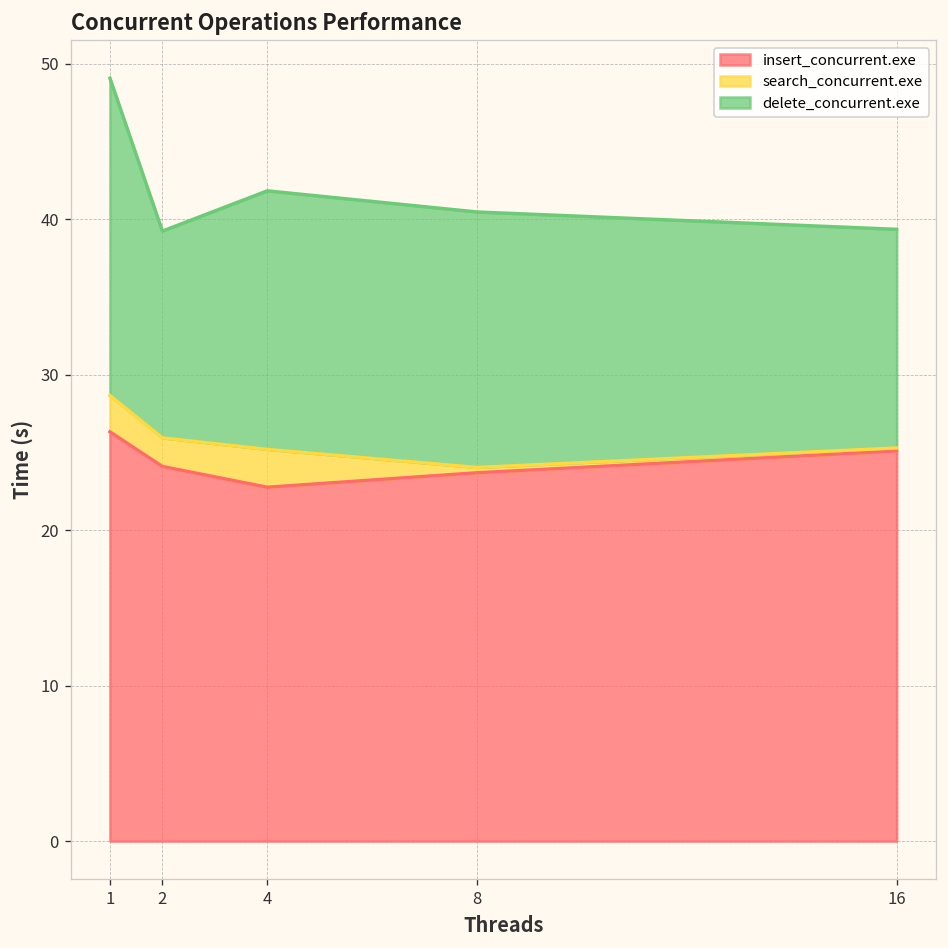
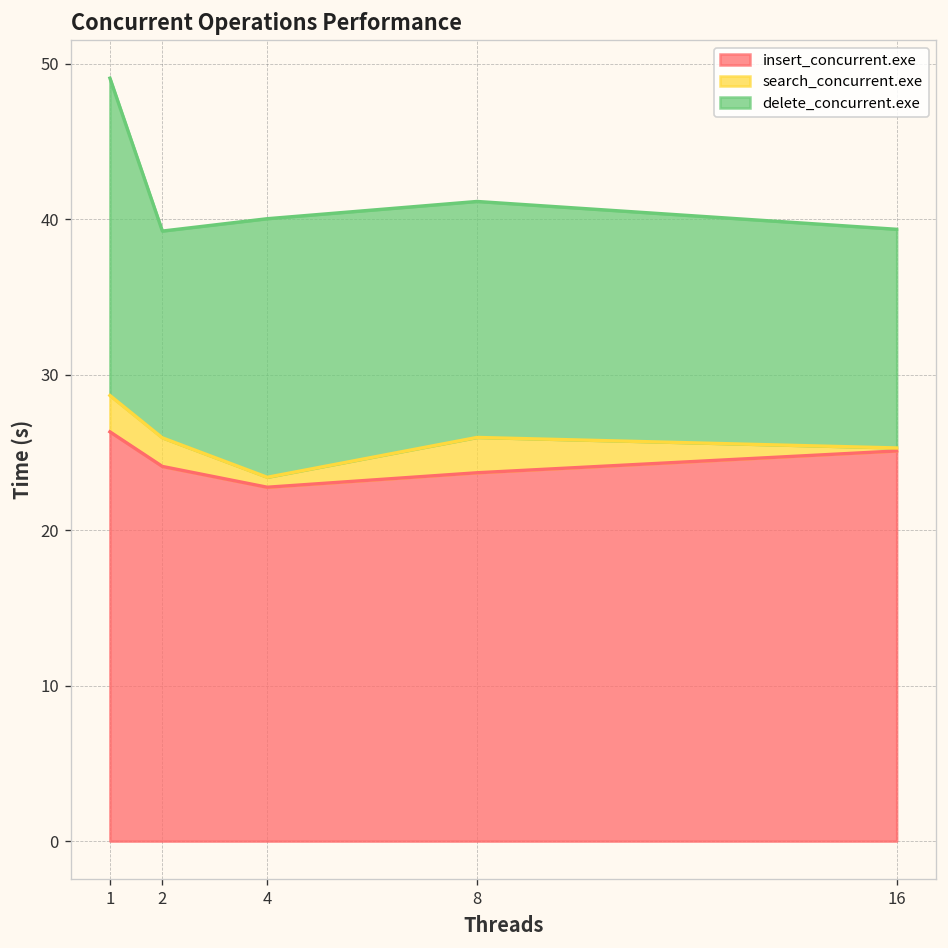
  {
    "insert_concurrent.exe": {
      "1": 26.3,
      "2": 24.1,
      "4": 22.8,
      "8": 23.7
    },
    "search_concurrent.exe": {
      "1": 2.3,
      "2": 1.8,
-     "4": 2.4,
-     "8": 0.3
+     "4": 0.6,
+     "8": 2.3
    },
    "delete_concurrent.exe": {
      "1": 20.4,
      "2": 13.3,
      "4": 16.6,
-     "8": 16.4,
+     "8": 15.2,
      "16": 14.1
    }
  }
